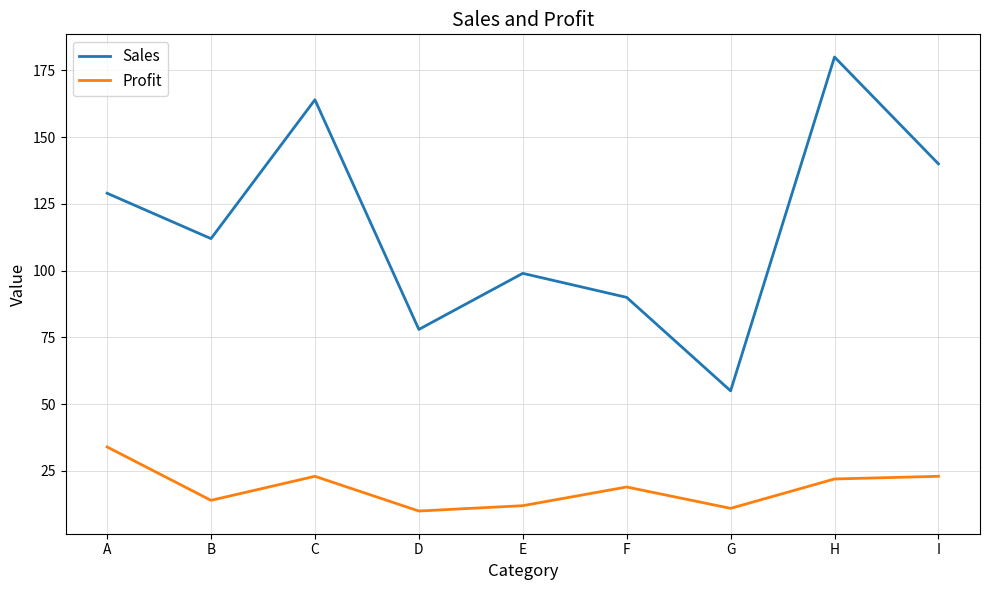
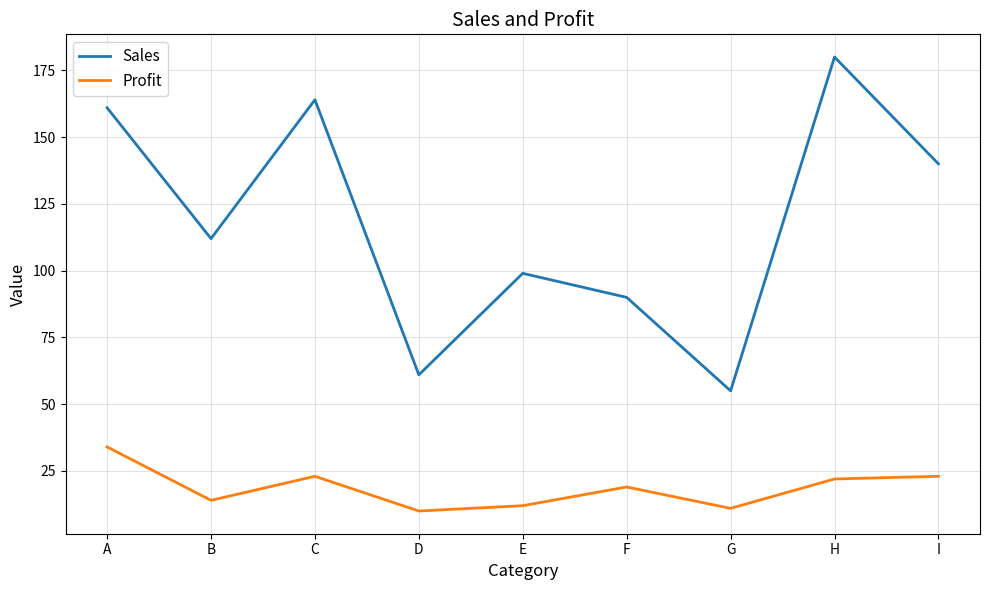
  {
    "Sales": {
-     "A": 129,
+     "A": 161,
      "B": 112,
      "C": 164,
-     "D": 78,
+     "D": 61,
      "E": 99,
      "F": 90,
      "G": 55,
      "H": 180,
      "I": 140
    },
    "Profit": {
      "A": 34,
      "B": 14,
      "C": 23,
      "D": 10,
      "E": 12,
      "F": 19,
      "G": 11,
      "H": 22,
      "I": 23
    }
  }
